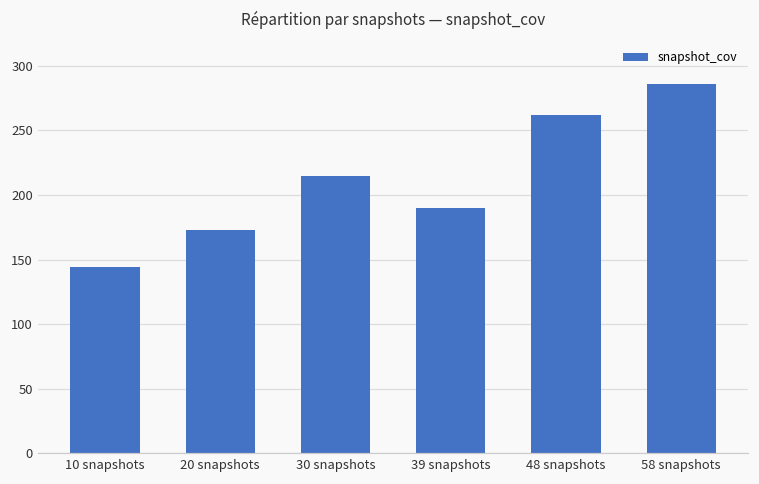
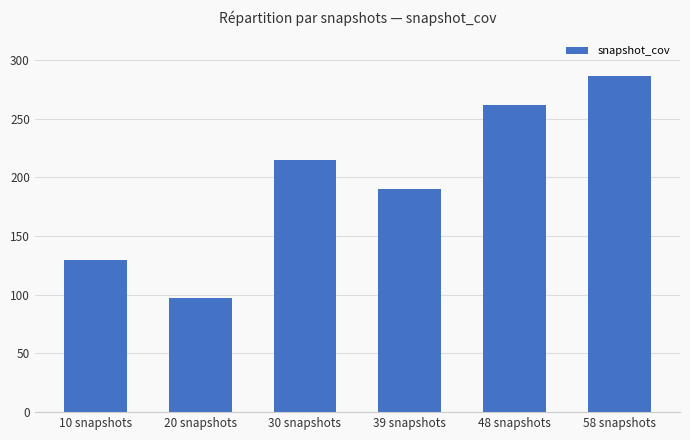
  {
-   "10 snapshots": 144,
-   "20 snapshots": 173,
+   "10 snapshots": 130,
+   "20 snapshots": 97,
    "30 snapshots": 215,
    "39 snapshots": 190,
    "48 snapshots": 262,
    "58 snapshots": 286
  }
